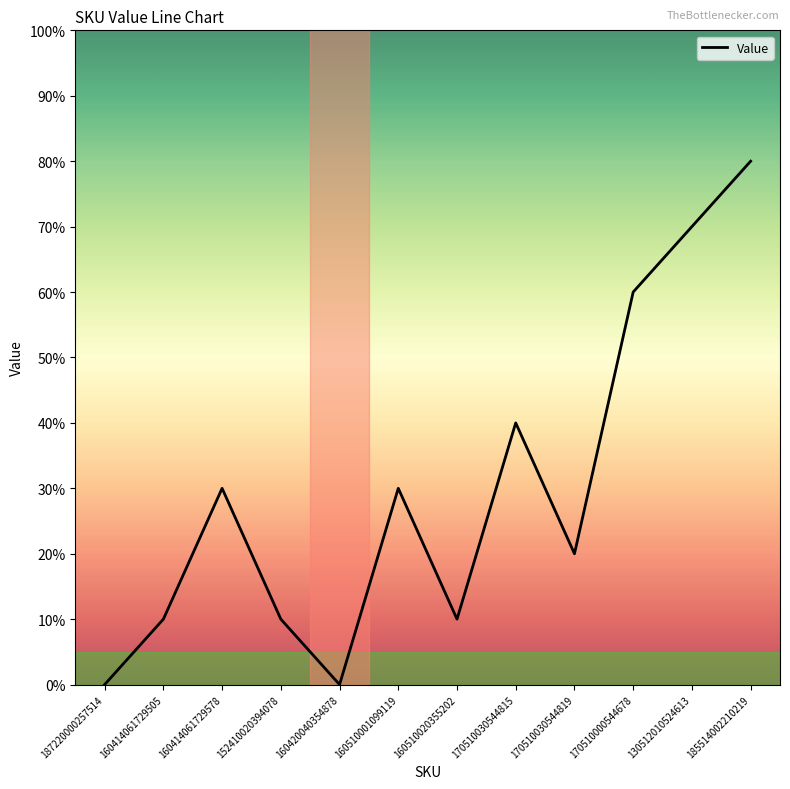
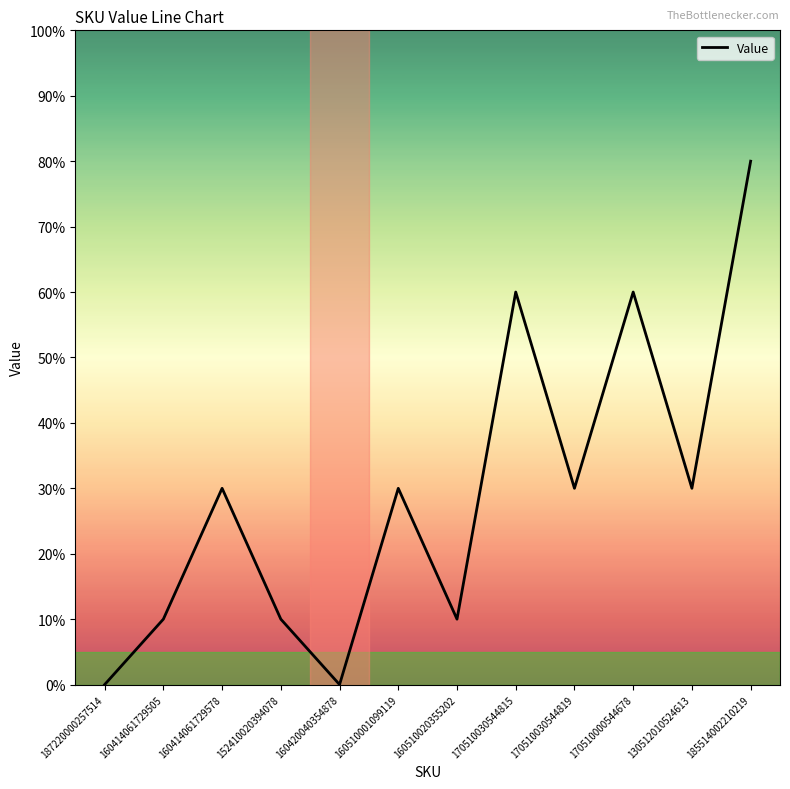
  {
    "160414061729505": "10%",
    "160414061729578": "30%",
    "152410020394078": "10%",
    "160510001099119": "30%",
    "160510020355202": "10%",
-   "170510030544815": "40%",
-   "170510030544819": "20%",
+   "170510030544815": "60%",
+   "170510030544819": "30%",
    "170510000544678": "60%",
-   "130512010524613": "70%",
+   "130512010524613": "30%",
    "185514002210219": "80%"
  }
